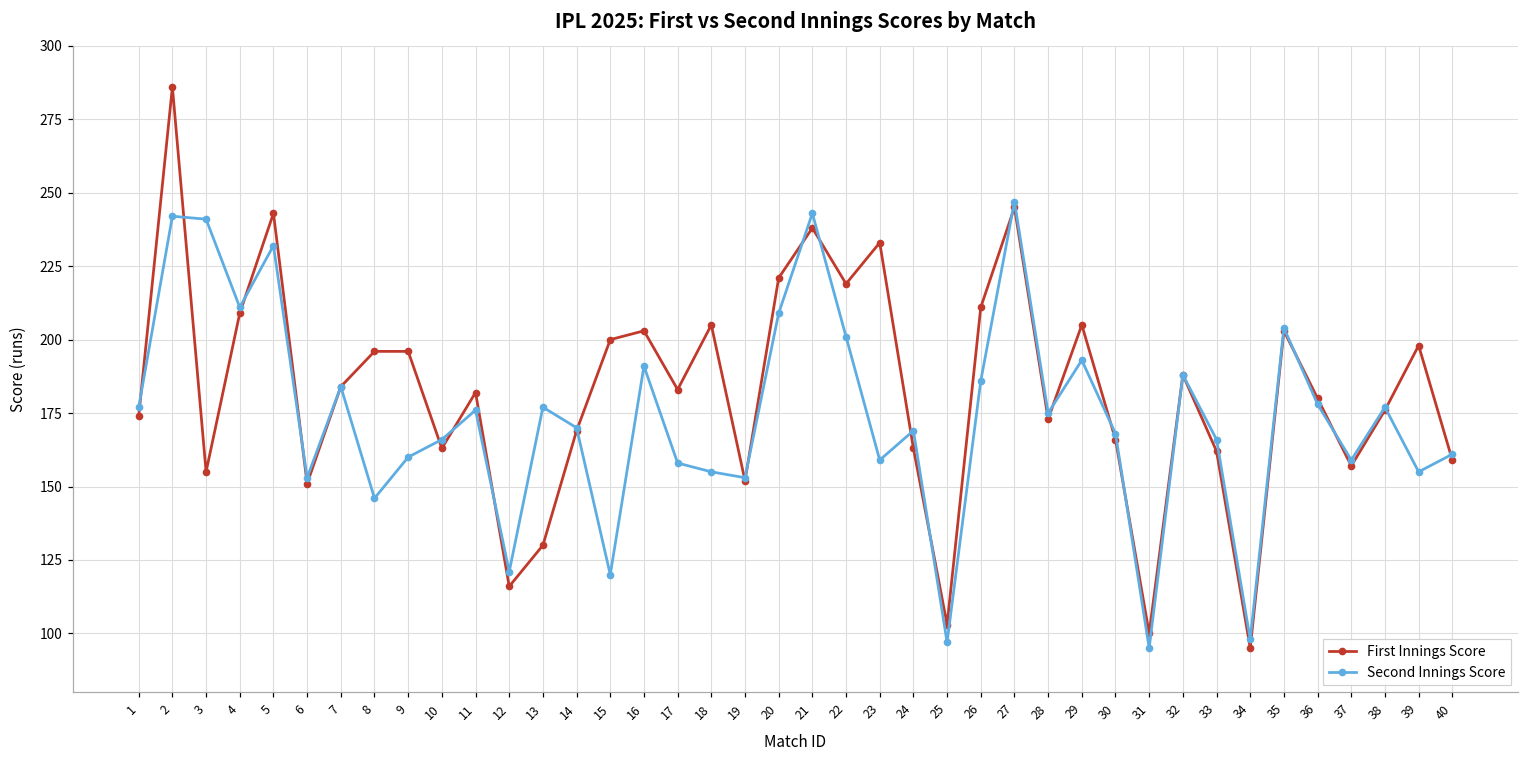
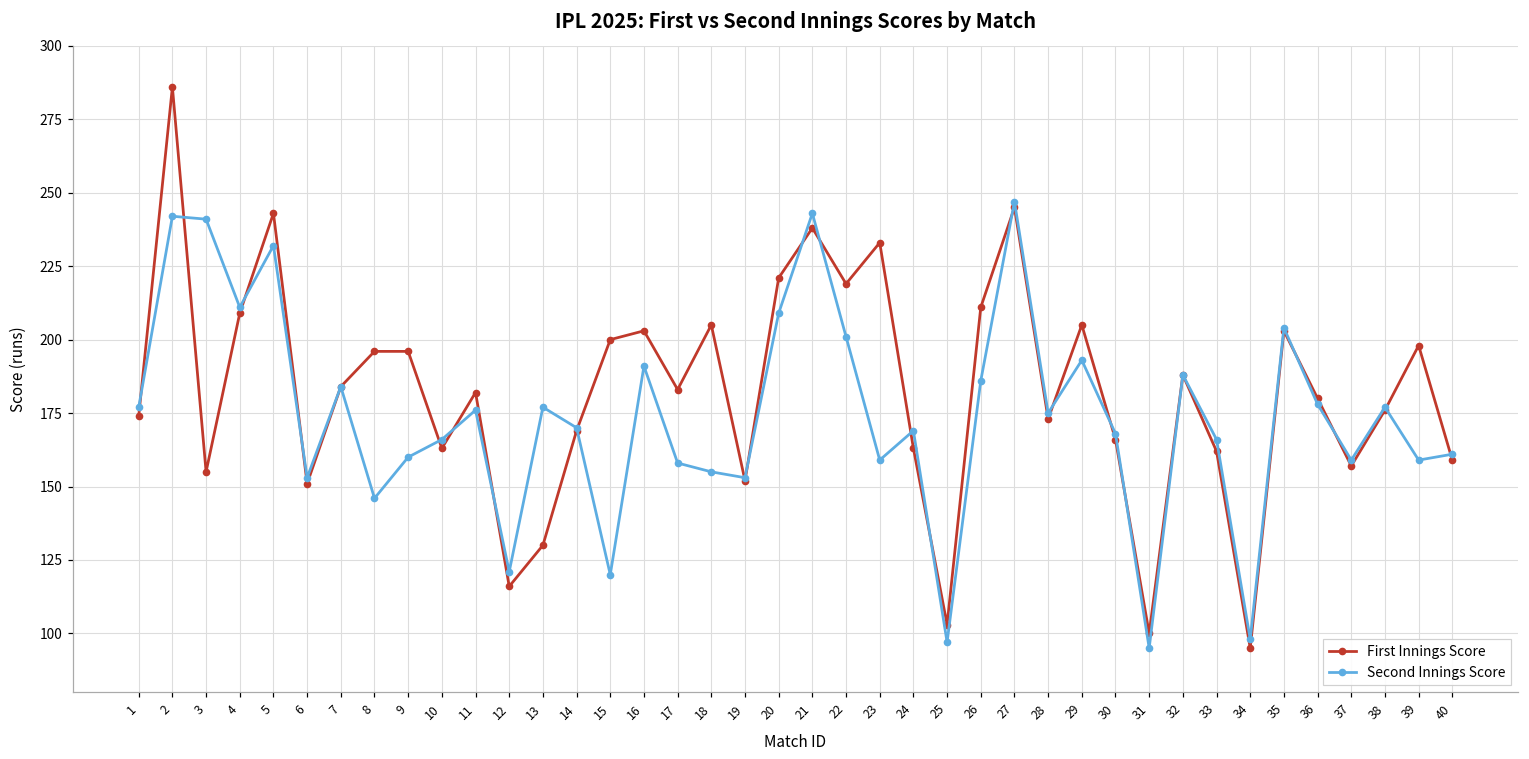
  {
    "First Innings Score": {
      "1": 174,
      "2": 286,
      "3": 155,
      "4": 209,
      "5": 243,
      "6": 151,
      "8": 196,
      "9": 196,
      "10": 163,
      "11": 182,
      "12": 116,
      "13": 130,
      "14": 169,
      "15": 200,
      "16": 203,
      "17": 183,
      "18": 205,
      "19": 152,
      "20": 221,
      "21": 238,
      "22": 219,
      "23": 233,
      "24": 163,
      "25": 103,
      "26": 211,
      "27": 245,
      "28": 173,
      "29": 205,
      "30": 166,
      "31": 100,
      "33": 162,
      "34": 95,
      "35": 203,
      "36": 180,
      "37": 157,
      "38": 176,
      "39": 198,
      "40": 159
    },
    "Second Innings Score": {
      "1": 177,
      "2": 242,
      "3": 241,
      "4": 211,
      "5": 232,
      "6": 153,
      "8": 146,
      "9": 160,
      "10": 166,
      "11": 176,
      "12": 121,
      "13": 177,
      "14": 170,
      "15": 120,
      "16": 191,
      "17": 158,
      "18": 155,
      "19": 153,
      "20": 209,
      "21": 243,
      "22": 201,
      "23": 159,
      "24": 169,
      "25": 97,
      "26": 186,
      "27": 247,
      "28": 175,
      "29": 193,
      "30": 168,
      "31": 95,
      "33": 166,
      "34": 98,
      "35": 204,
      "36": 178,
      "37": 159,
      "38": 177,
-     "39": 155,
+     "39": 159,
      "40": 161
    }
  }
